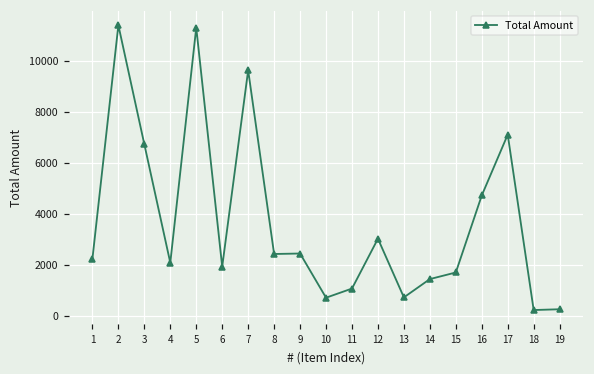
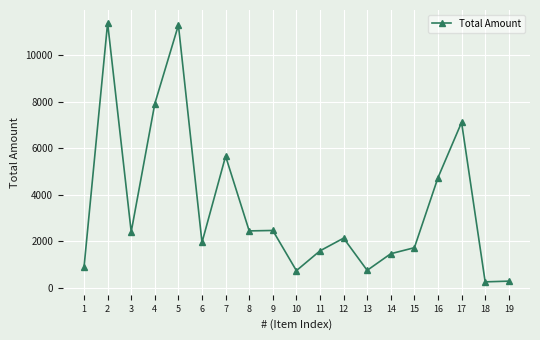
  {
-   "1": 2300,
+   "1": 900,
    "2": 11400,
-   "3": 6700,
-   "4": 2100,
+   "3": 2400,
+   "4": 7900,
    "5": 11300,
    "6": 1900,
-   "7": 9600,
+   "7": 5700,
    "8": 2400,
    "9": 2500,
    "10": 700,
-   "11": 1100,
-   "12": 3000,
+   "11": 1600,
+   "12": 2100,
    "13": 700,
    "14": 1500,
    "15": 1700,
    "16": 4700,
    "17": 7100,
    "18": 200,
    "19": 300
  }
